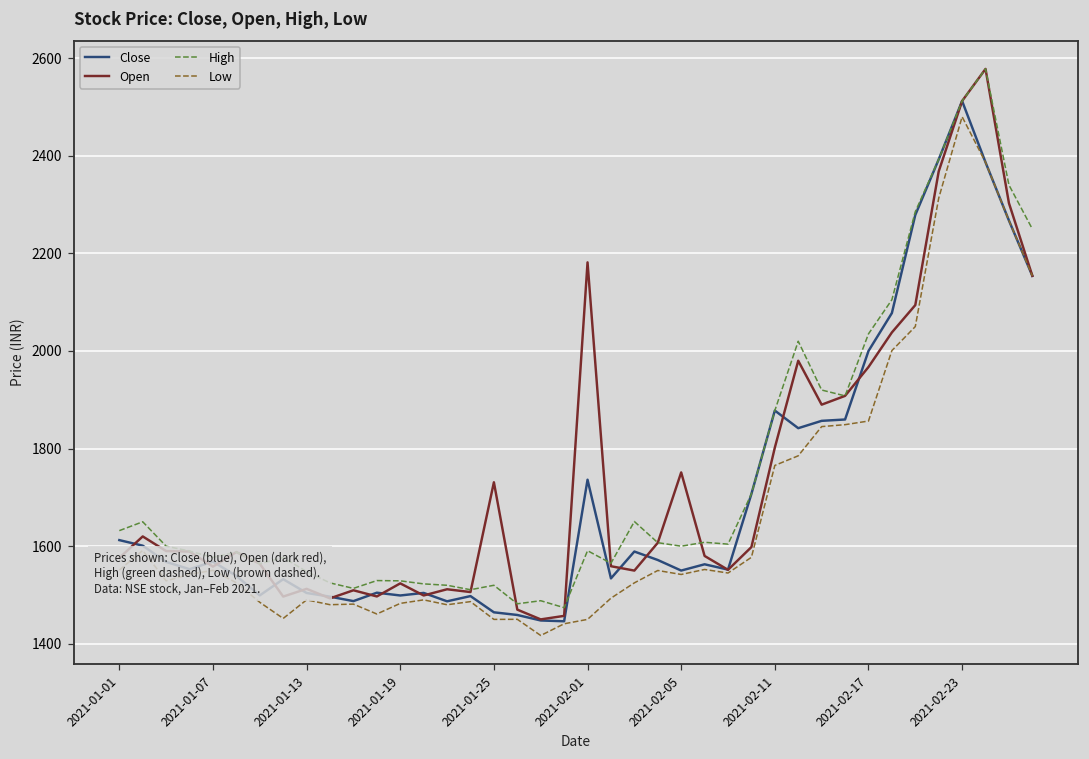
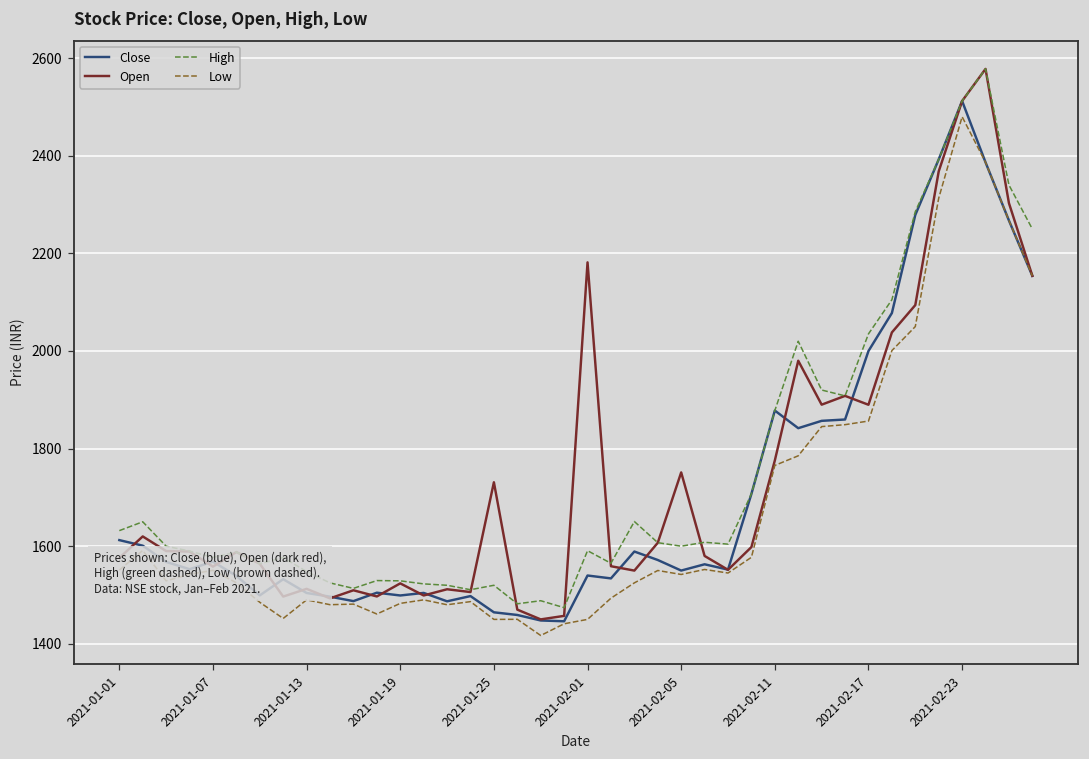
  {
    "Close": {
      "2021-01-01": 1610,
      "2021-01-19": 1500,
      "2021-01-25": 1460,
-     "2021-02-01": 1740,
+     "2021-02-01": 1540,
      "2021-02-05": 1550,
      "2021-02-17": 2000
    },
    "Open": {
      "2021-01-25": 1730,
      "2021-02-01": 2180,
      "2021-02-05": 1750,
-     "2021-02-11": 1800,
-     "2021-02-17": 1970
+     "2021-02-11": 1780,
+     "2021-02-17": 1890
    }
  }
